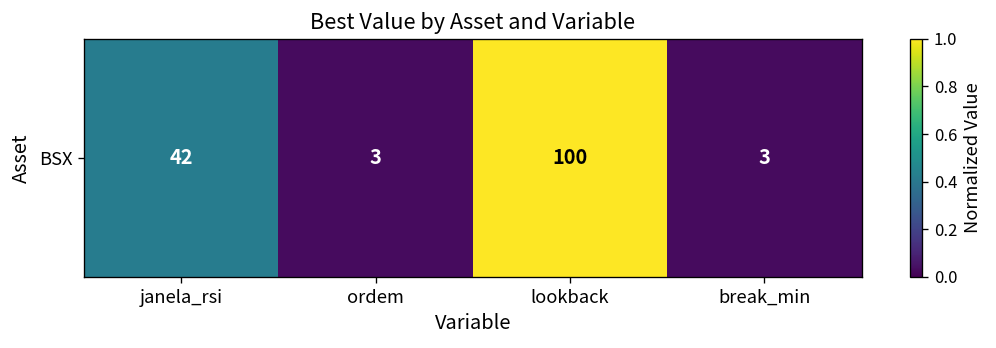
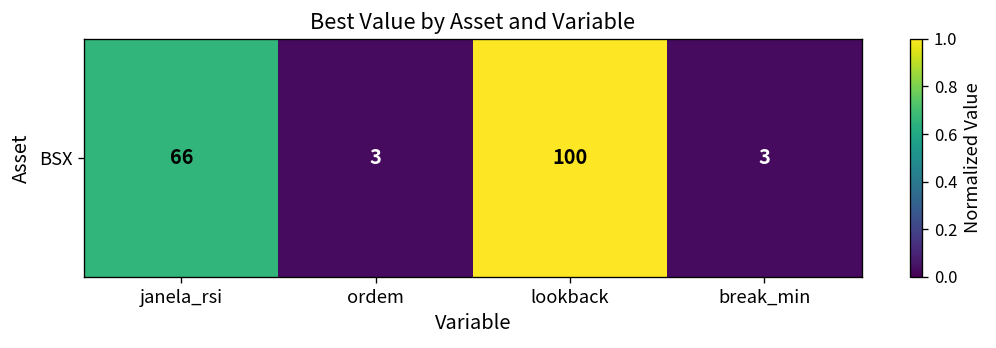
  {
    "BSX": {
-     "janela_rsi": 42,
+     "janela_rsi": 66,
      "ordem": 3,
      "lookback": 100,
      "break_min": 3
    }
  }
